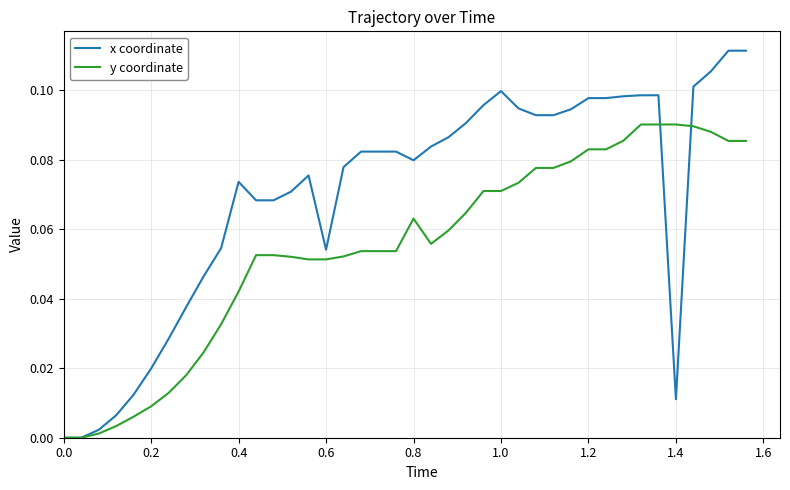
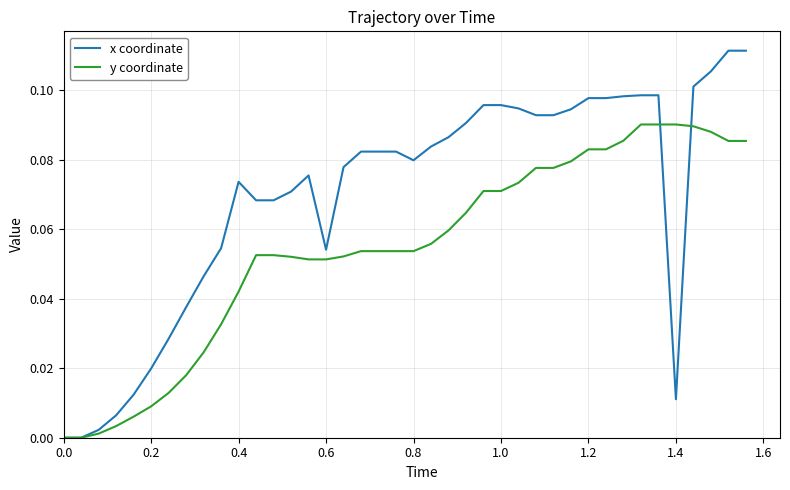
  {
    "x coordinate": {
      "0.2": 0.020,
      "0.4": 0.074,
      "0.6": 0.054,
      "0.8": 0.080,
-     "1.0": 0.100,
+     "1.0": 0.096,
      "1.2": 0.098,
      "1.4": 0.011
    },
    "y coordinate": {
      "0.2": 0.009,
      "0.4": 0.042,
      "0.6": 0.051,
-     "0.8": 0.063,
+     "0.8": 0.054,
      "1.0": 0.071,
      "1.2": 0.083,
      "1.4": 0.090
    }
  }
